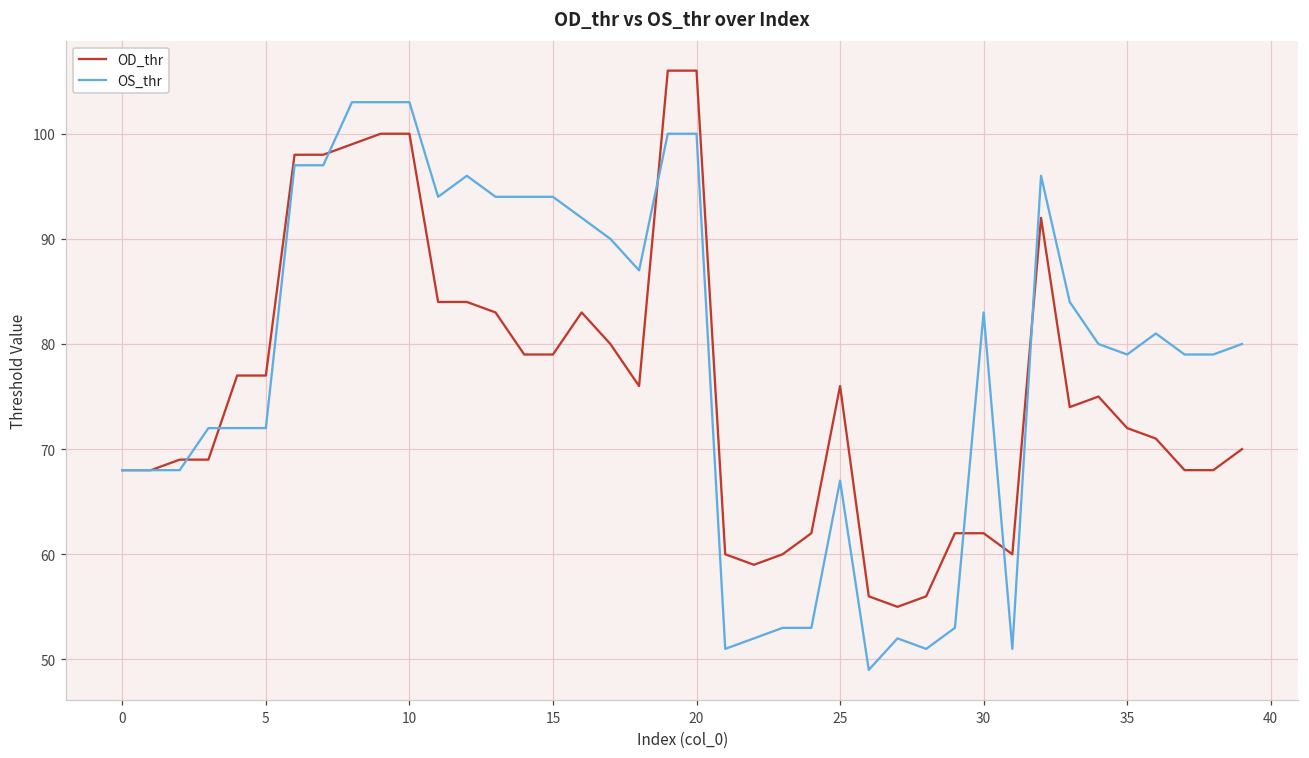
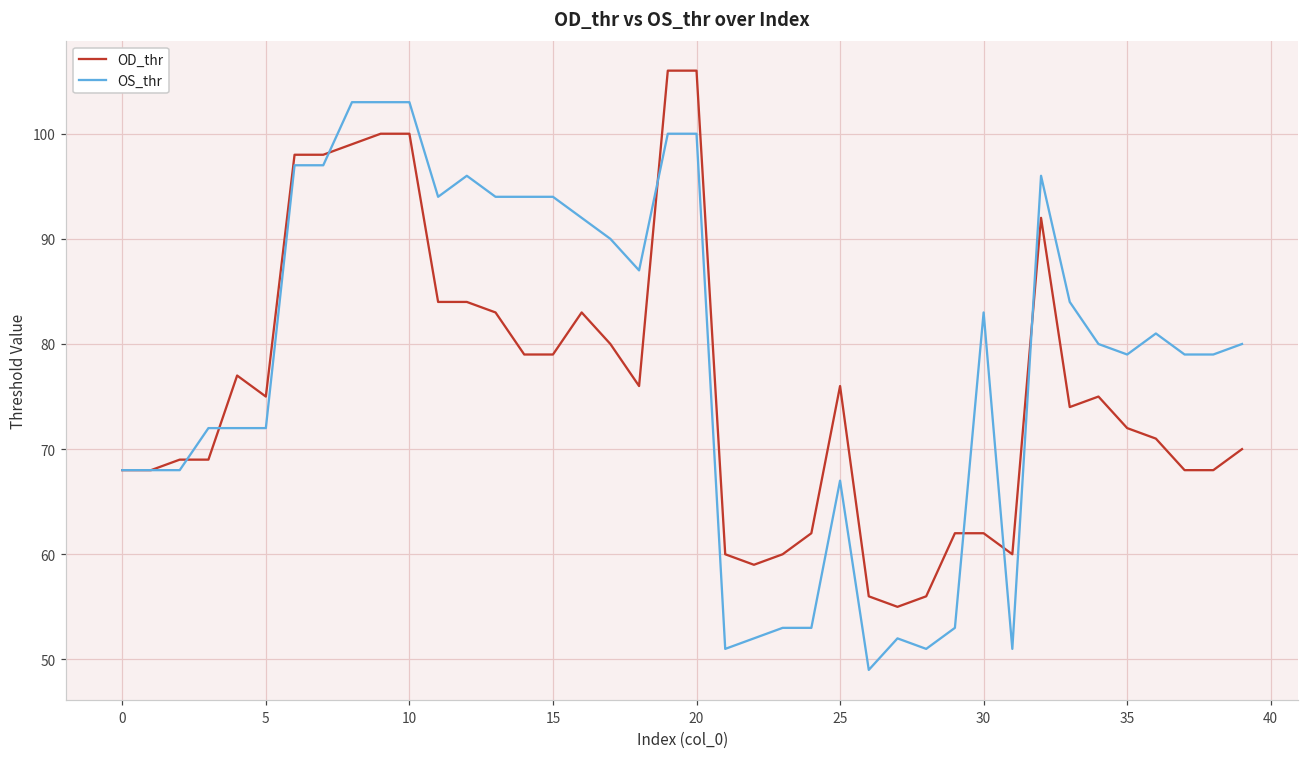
  {
    "OD_thr": {
-     "5": 77,
+     "5": 75,
      "10": 100,
      "15": 79,
      "20": 106,
      "25": 76,
      "30": 62,
      "35": 72
    },
    "OS_thr": {
      "5": 72,
      "10": 103,
      "15": 94,
      "20": 100,
      "25": 67,
      "30": 83,
      "35": 79
    }
  }
